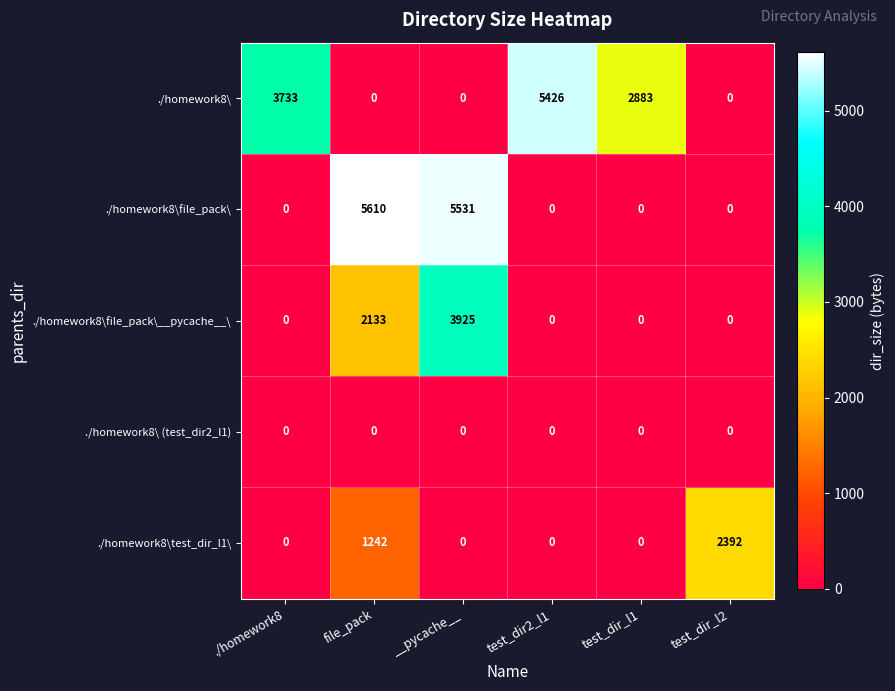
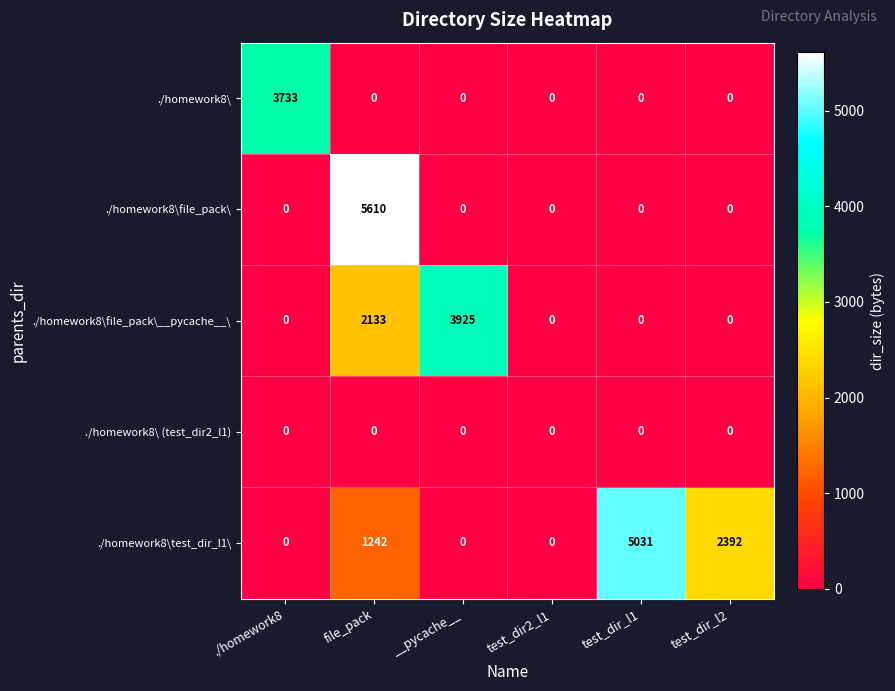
  {
    "./homework8\\": {
      "./homework8": 3733,
      "file_pack": 0,
      "__pycache__": 0,
-     "test_dir2_l1": 5426,
-     "test_dir_l1": 2883,
+     "test_dir2_l1": 0,
+     "test_dir_l1": 0,
      "test_dir_l2": 0
    },
    "./homework8\\file_pack\\": {
      "./homework8": 0,
      "file_pack": 5610,
-     "__pycache__": 5531,
+     "__pycache__": 0,
      "test_dir2_l1": 0,
      "test_dir_l1": 0,
      "test_dir_l2": 0
    },
    "./homework8\\file_pack\\__pycache__\\": {
      "./homework8": 0,
      "file_pack": 2133,
      "__pycache__": 3925,
      "test_dir2_l1": 0,
      "test_dir_l1": 0,
      "test_dir_l2": 0
    },
    "./homework8\\ (test_dir2_l1)": {
      "./homework8": 0,
      "file_pack": 0,
      "__pycache__": 0,
      "test_dir2_l1": 0,
      "test_dir_l1": 0,
      "test_dir_l2": 0
    },
    "./homework8\\test_dir_l1\\": {
      "./homework8": 0,
      "file_pack": 1242,
      "__pycache__": 0,
      "test_dir2_l1": 0,
-     "test_dir_l1": 0,
+     "test_dir_l1": 5031,
      "test_dir_l2": 2392
    }
  }
